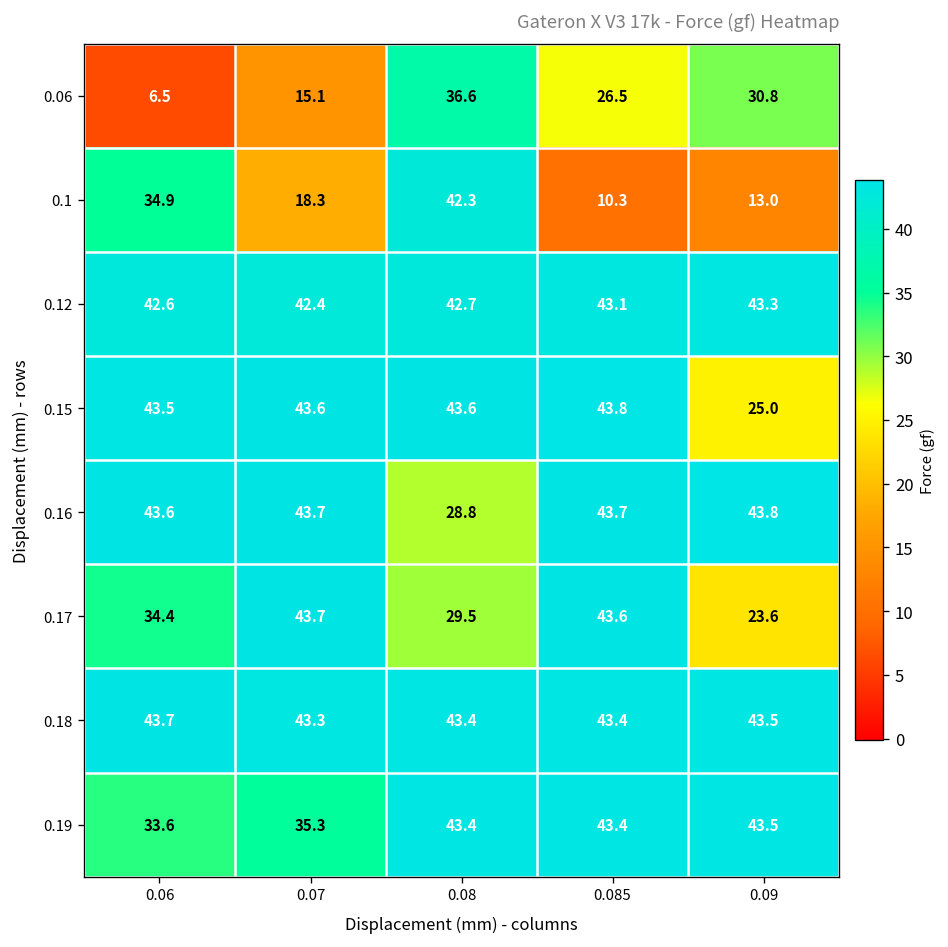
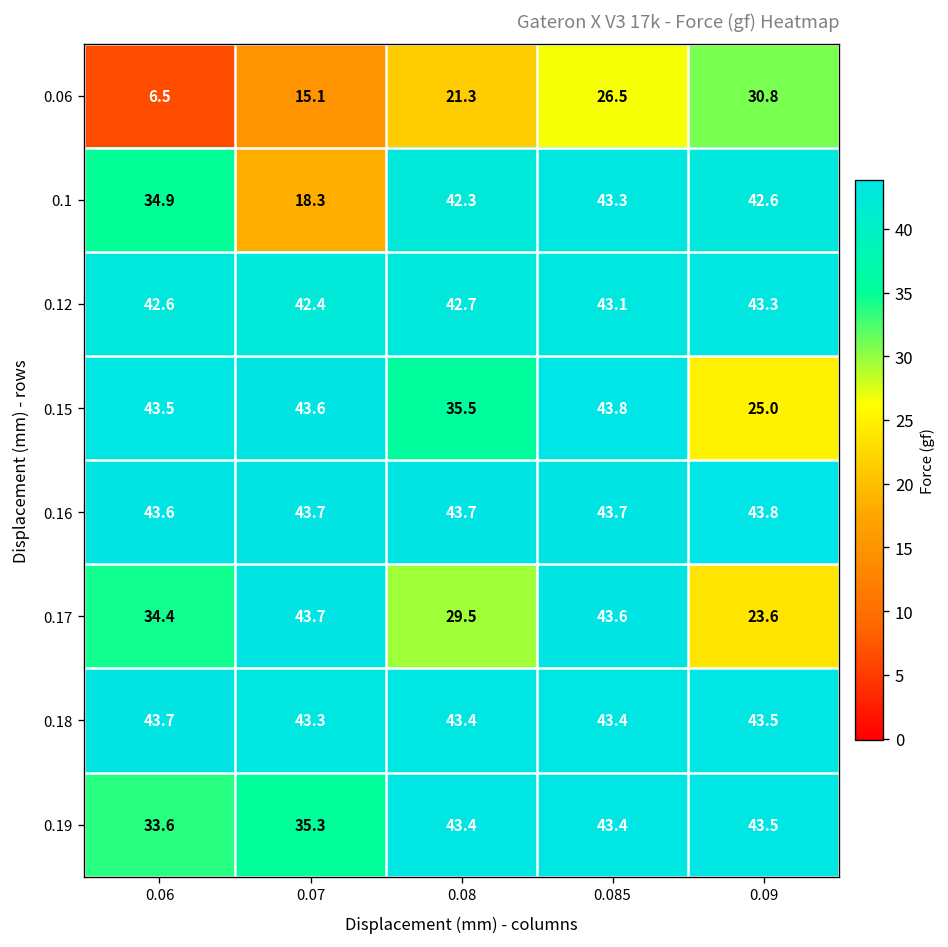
  {
    "0.06": {
      "0.06": 6.5,
      "0.07": 15.1,
-     "0.08": 36.6,
+     "0.08": 21.3,
      "0.085": 26.5,
      "0.09": 30.8
    },
    "0.1": {
      "0.06": 34.9,
      "0.07": 18.3,
      "0.08": 42.3,
-     "0.085": 10.3,
-     "0.09": 13.0
+     "0.085": 43.3,
+     "0.09": 42.6
    },
    "0.12": {
      "0.06": 42.6,
      "0.07": 42.4,
      "0.08": 42.7,
      "0.085": 43.1,
      "0.09": 43.3
    },
    "0.15": {
      "0.06": 43.5,
      "0.07": 43.6,
-     "0.08": 43.6,
+     "0.08": 35.5,
      "0.085": 43.8,
      "0.09": 25.0
    },
    "0.16": {
      "0.06": 43.6,
      "0.07": 43.7,
-     "0.08": 28.8,
+     "0.08": 43.7,
      "0.085": 43.7,
      "0.09": 43.8
    },
    "0.17": {
      "0.06": 34.4,
      "0.07": 43.7,
      "0.08": 29.5,
      "0.085": 43.6,
      "0.09": 23.6
    },
    "0.18": {
      "0.06": 43.7,
      "0.07": 43.3,
      "0.08": 43.4,
      "0.085": 43.4,
      "0.09": 43.5
    },
    "0.19": {
      "0.06": 33.6,
      "0.07": 35.3,
      "0.08": 43.4,
      "0.085": 43.4,
      "0.09": 43.5
    }
  }
